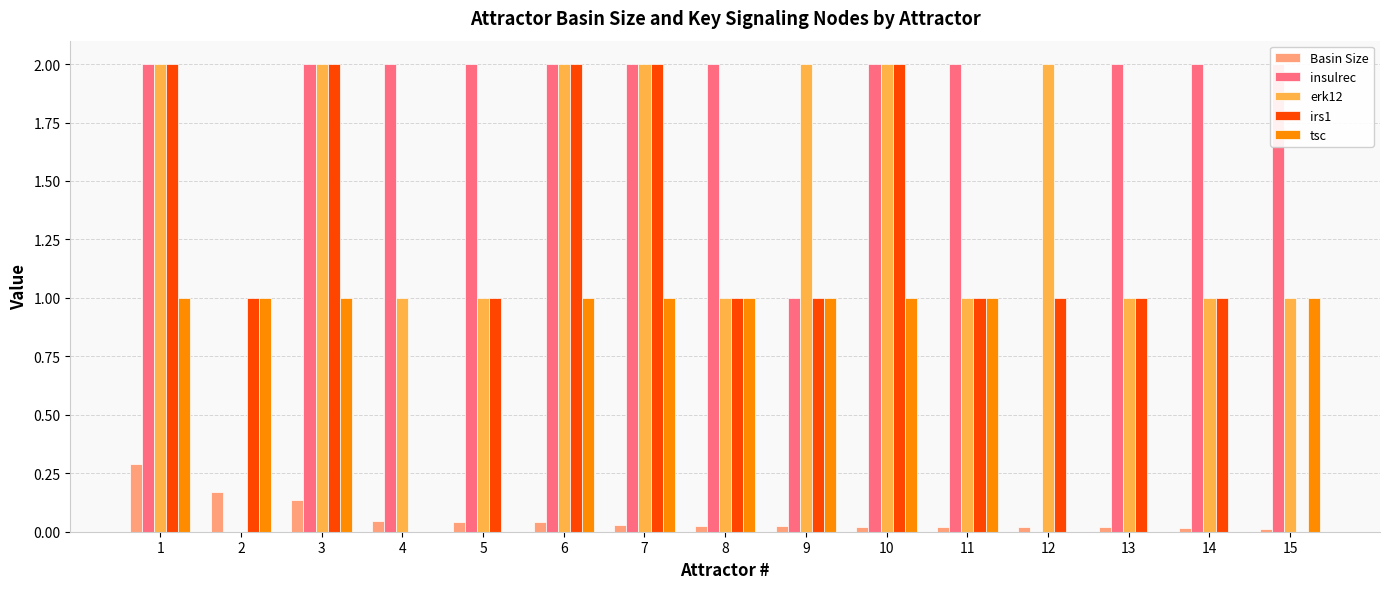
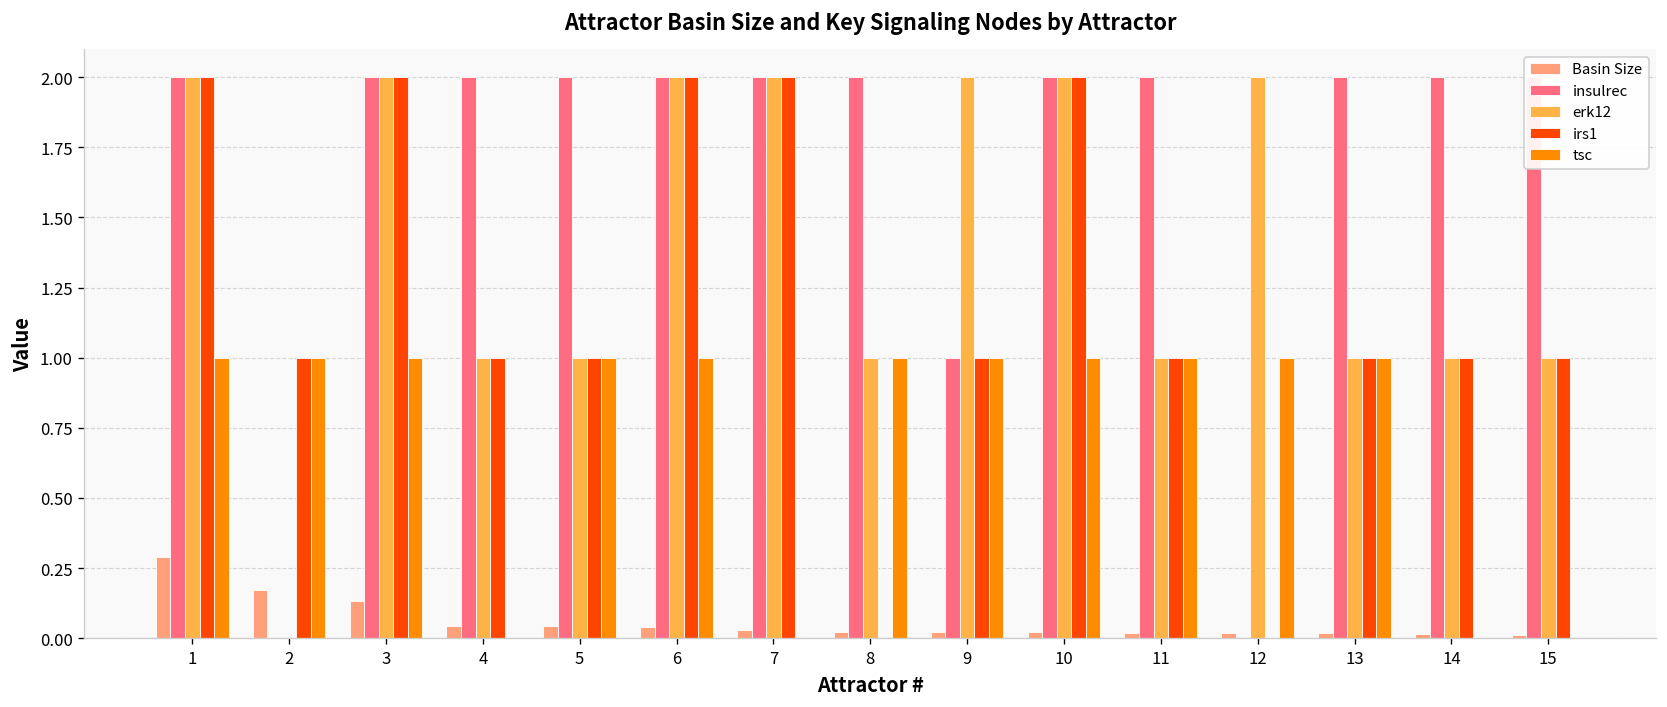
  {
    "irs1": {
      "1": 2,
      "2": 1,
      "3": 2,
-     "4": 0,
+     "4": 1,
      "5": 1,
      "6": 2,
      "7": 2,
-     "8": 1,
+     "8": 0,
      "9": 1,
      "10": 2,
      "11": 1,
-     "12": 1,
+     "12": 0,
      "13": 1,
      "14": 1,
-     "15": 0
+     "15": 1
    },
    "tsc": {
      "1": 1,
      "2": 1,
      "3": 1,
      "4": 0,
-     "5": 0,
+     "5": 1,
      "6": 1,
-     "7": 1,
+     "7": 0,
      "8": 1,
      "9": 1,
      "10": 1,
      "11": 1,
-     "12": 0,
-     "13": 0,
+     "12": 1,
+     "13": 1,
      "14": 0,
-     "15": 1
+     "15": 0
    }
  }
